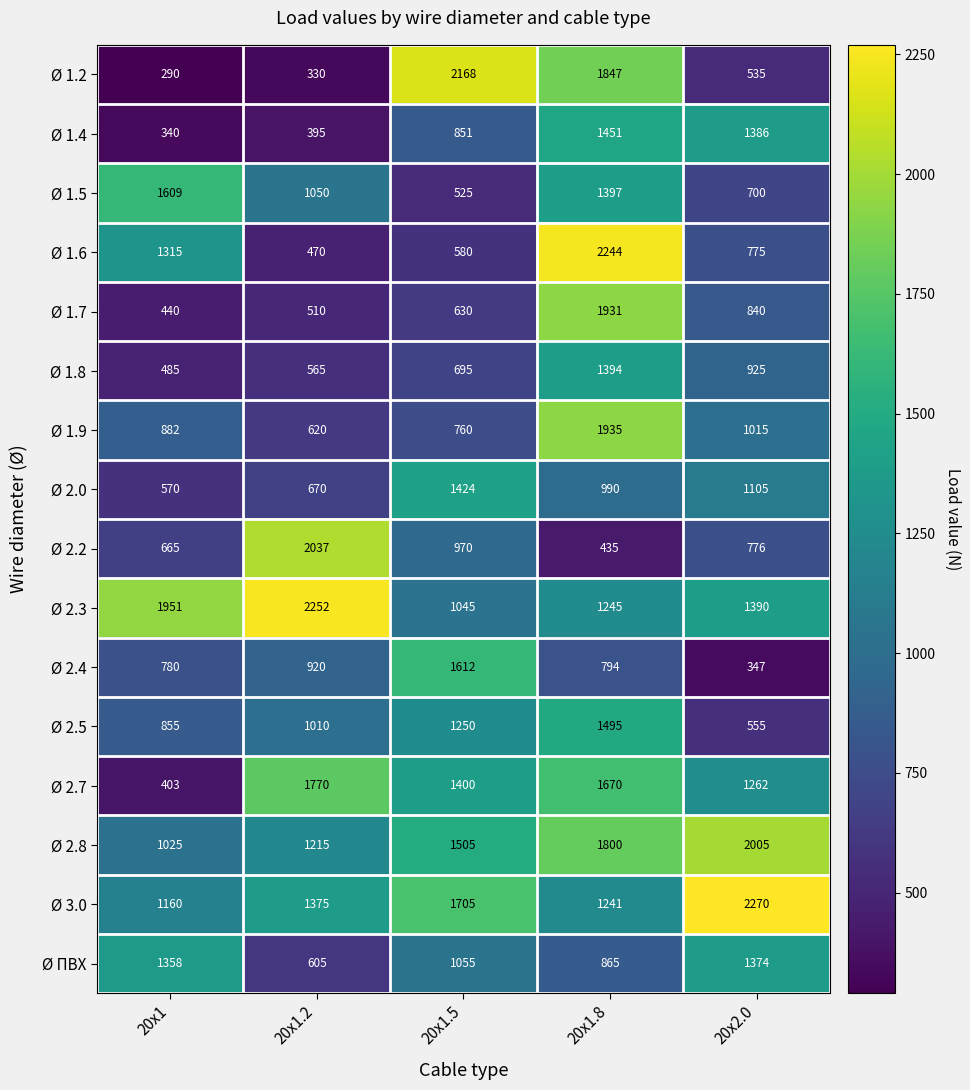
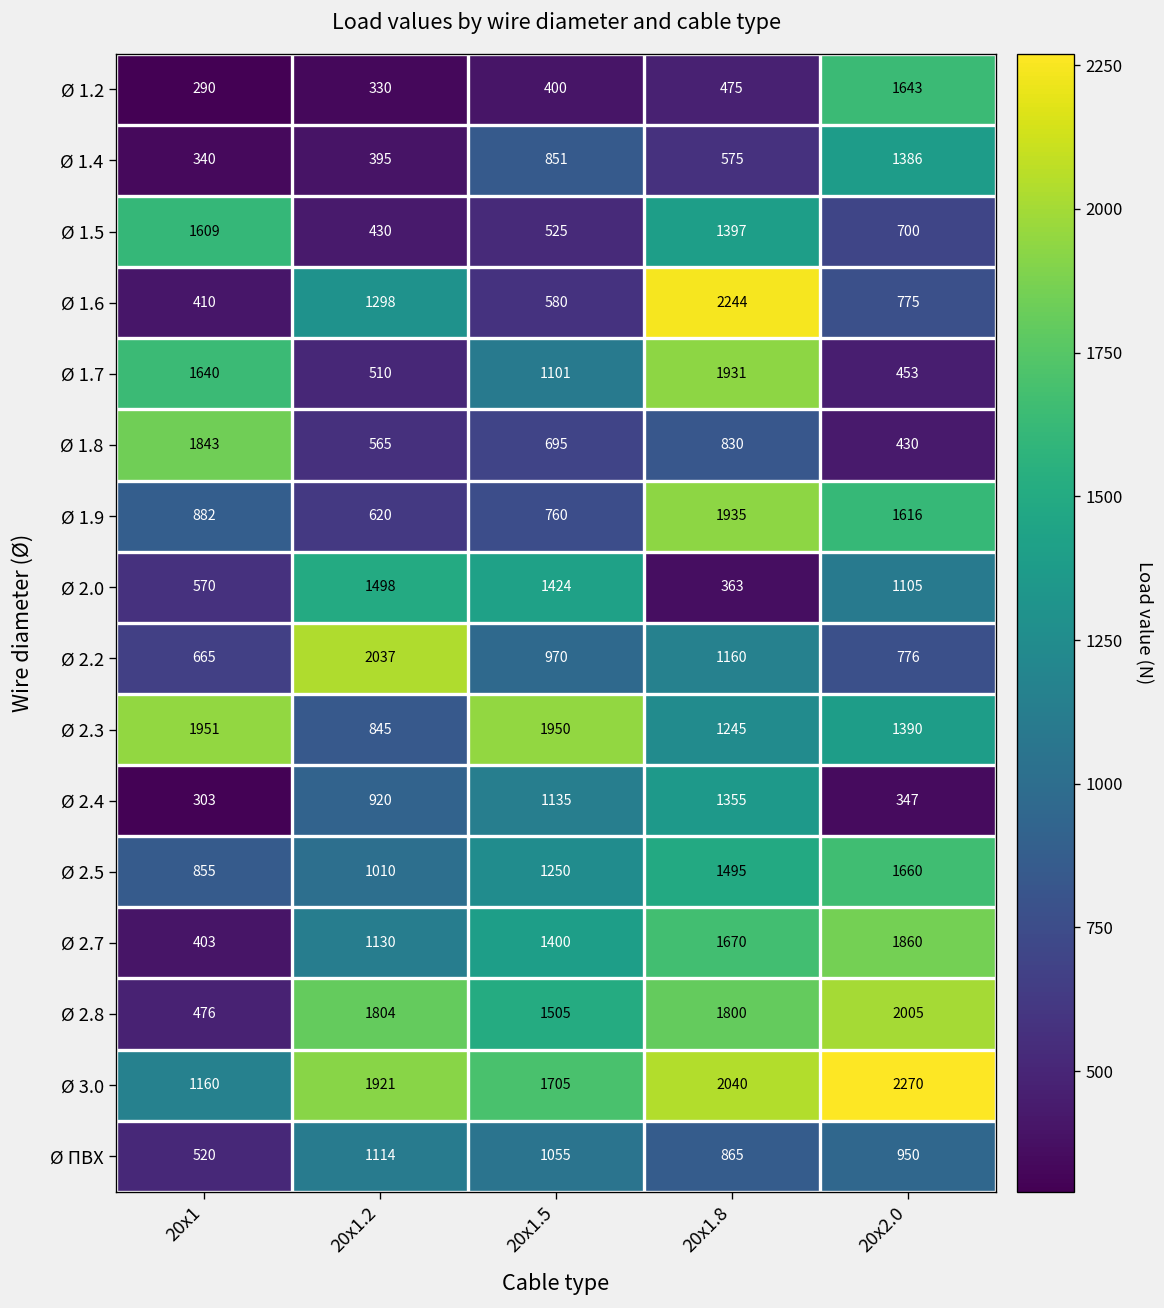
  {
    "Ø 1.2": {
      "20x1": 290,
      "20x1.2": 330,
-     "20x1.5": 2168,
-     "20x1.8": 1847,
-     "20x2.0": 535
+     "20x1.5": 400,
+     "20x1.8": 475,
+     "20x2.0": 1643
    },
    "Ø 1.4": {
      "20x1": 340,
      "20x1.2": 395,
      "20x1.5": 851,
-     "20x1.8": 1451,
+     "20x1.8": 575,
      "20x2.0": 1386
    },
    "Ø 1.5": {
      "20x1": 1609,
-     "20x1.2": 1050,
+     "20x1.2": 430,
      "20x1.5": 525,
      "20x1.8": 1397,
      "20x2.0": 700
    },
    "Ø 1.6": {
-     "20x1": 1315,
-     "20x1.2": 470,
+     "20x1": 410,
+     "20x1.2": 1298,
      "20x1.5": 580,
      "20x1.8": 2244,
      "20x2.0": 775
    },
    "Ø 1.7": {
-     "20x1": 440,
+     "20x1": 1640,
      "20x1.2": 510,
-     "20x1.5": 630,
+     "20x1.5": 1101,
      "20x1.8": 1931,
-     "20x2.0": 840
+     "20x2.0": 453
    },
    "Ø 1.8": {
-     "20x1": 485,
+     "20x1": 1843,
      "20x1.2": 565,
      "20x1.5": 695,
-     "20x1.8": 1394,
-     "20x2.0": 925
+     "20x1.8": 830,
+     "20x2.0": 430
    },
    "Ø 1.9": {
      "20x1": 882,
      "20x1.2": 620,
      "20x1.5": 760,
      "20x1.8": 1935,
-     "20x2.0": 1015
+     "20x2.0": 1616
    },
    "Ø 2.0": {
      "20x1": 570,
-     "20x1.2": 670,
+     "20x1.2": 1498,
      "20x1.5": 1424,
-     "20x1.8": 990,
+     "20x1.8": 363,
      "20x2.0": 1105
    },
    "Ø 2.2": {
      "20x1": 665,
      "20x1.2": 2037,
      "20x1.5": 970,
-     "20x1.8": 435,
+     "20x1.8": 1160,
      "20x2.0": 776
    },
    "Ø 2.3": {
      "20x1": 1951,
-     "20x1.2": 2252,
-     "20x1.5": 1045,
+     "20x1.2": 845,
+     "20x1.5": 1950,
      "20x1.8": 1245,
      "20x2.0": 1390
    },
    "Ø 2.4": {
-     "20x1": 780,
+     "20x1": 303,
      "20x1.2": 920,
-     "20x1.5": 1612,
-     "20x1.8": 794,
+     "20x1.5": 1135,
+     "20x1.8": 1355,
      "20x2.0": 347
    },
    "Ø 2.5": {
      "20x1": 855,
      "20x1.2": 1010,
      "20x1.5": 1250,
      "20x1.8": 1495,
-     "20x2.0": 555
+     "20x2.0": 1660
    },
    "Ø 2.7": {
      "20x1": 403,
-     "20x1.2": 1770,
+     "20x1.2": 1130,
      "20x1.5": 1400,
      "20x1.8": 1670,
-     "20x2.0": 1262
+     "20x2.0": 1860
    },
    "Ø 2.8": {
-     "20x1": 1025,
-     "20x1.2": 1215,
+     "20x1": 476,
+     "20x1.2": 1804,
      "20x1.5": 1505,
      "20x1.8": 1800,
      "20x2.0": 2005
    },
    "Ø 3.0": {
      "20x1": 1160,
-     "20x1.2": 1375,
+     "20x1.2": 1921,
      "20x1.5": 1705,
-     "20x1.8": 1241,
+     "20x1.8": 2040,
      "20x2.0": 2270
    },
    "Ø ПВХ": {
-     "20x1": 1358,
-     "20x1.2": 605,
+     "20x1": 520,
+     "20x1.2": 1114,
      "20x1.5": 1055,
      "20x1.8": 865,
-     "20x2.0": 1374
+     "20x2.0": 950
    }
  }
